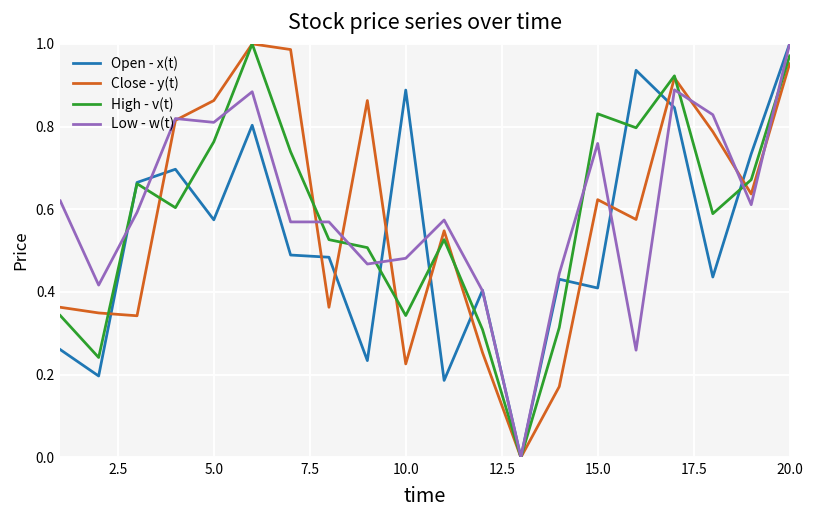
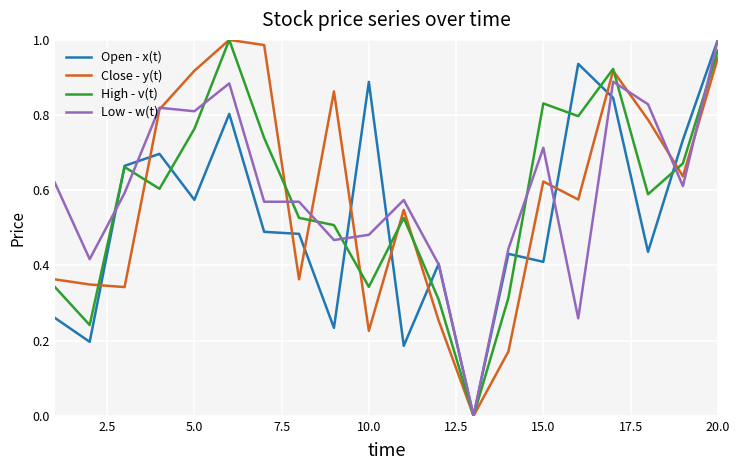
  {
    "Open - x(t)": {
      "5.0": 0.57,
      "10.0": 0.89,
      "15.0": 0.41
    },
    "Close - y(t)": {
-     "5.0": 0.86,
+     "5.0": 0.92,
      "10.0": 0.23,
      "15.0": 0.62,
      "20.0": 0.95
    },
    "High - v(t)": {
      "5.0": 0.76,
      "10.0": 0.34,
      "15.0": 0.83,
      "20.0": 0.97
    },
    "Low - w(t)": {
      "5.0": 0.81,
      "10.0": 0.48,
-     "15.0": 0.76
+     "15.0": 0.71
    }
  }
